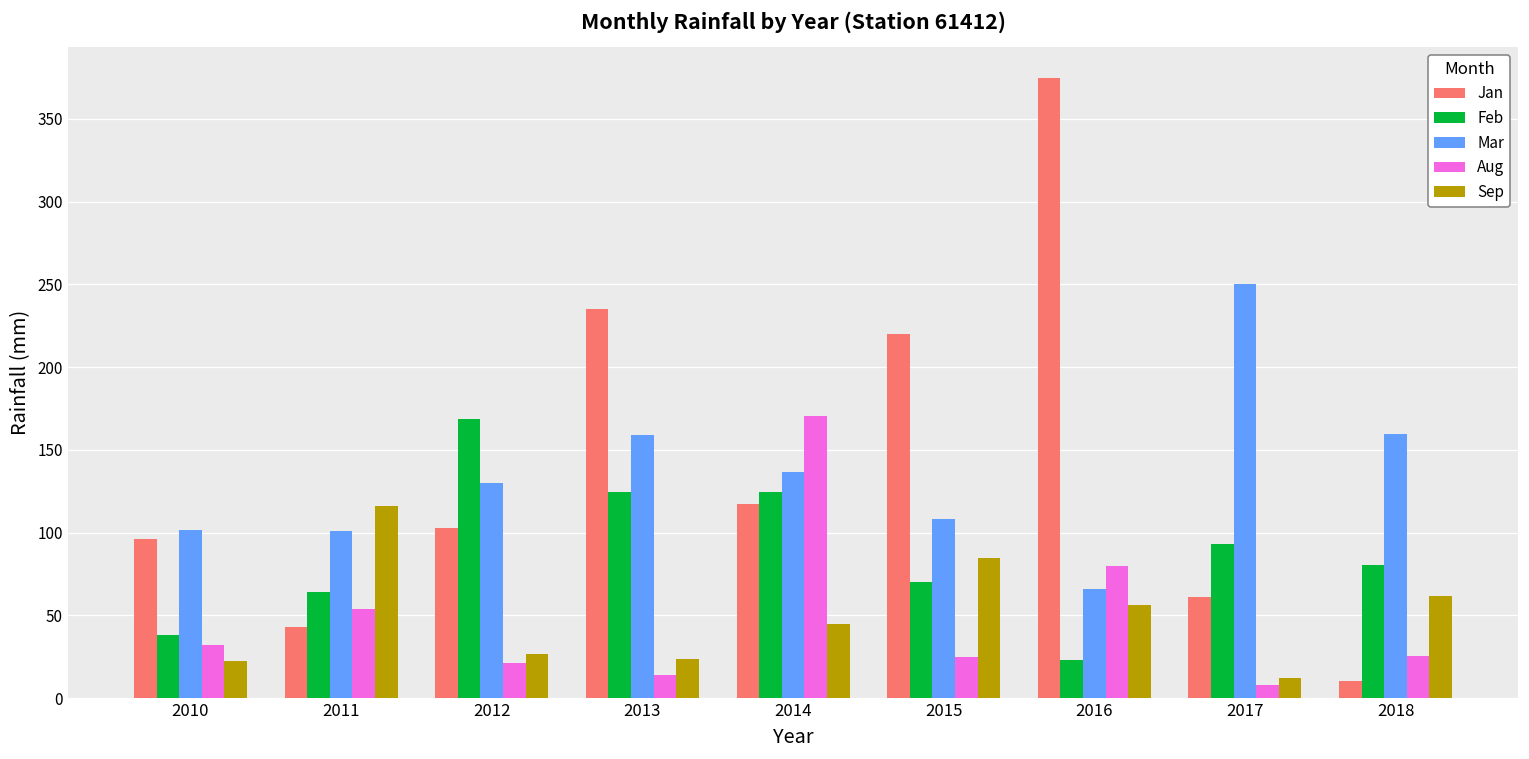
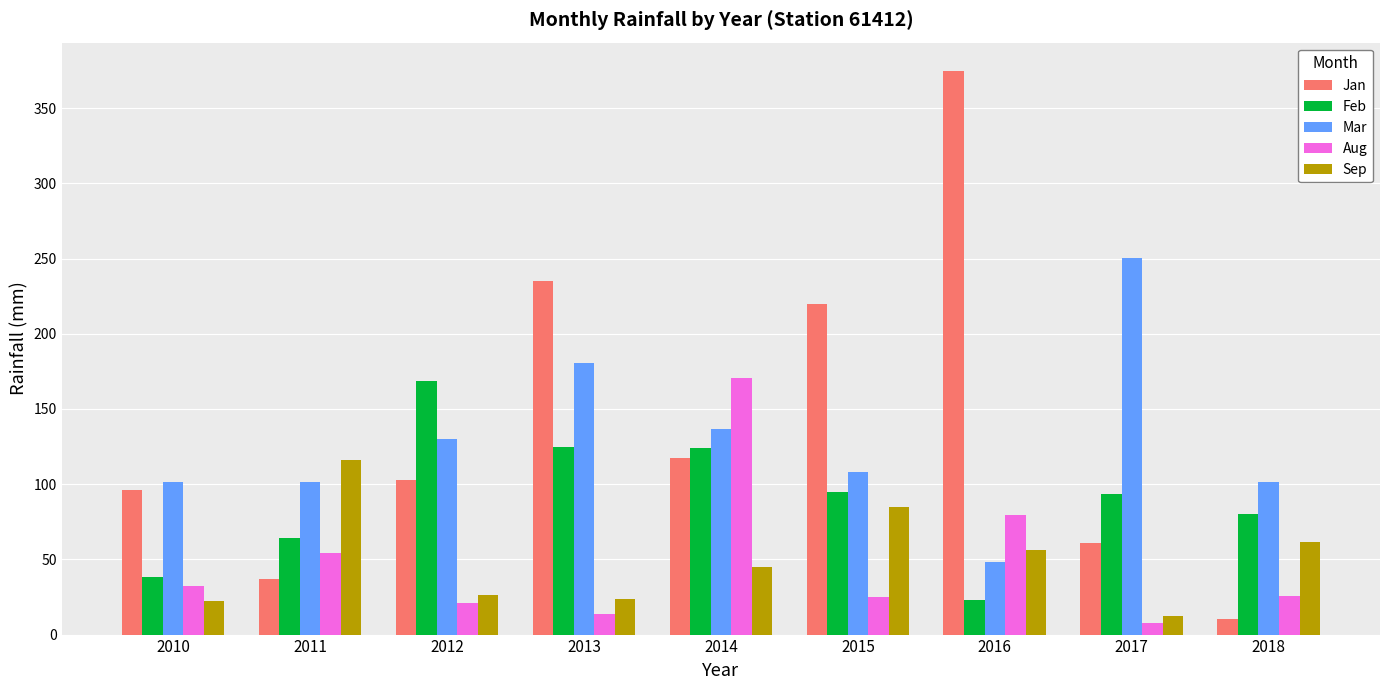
  {
    "Jan": {
      "2010": 96,
-     "2011": 43,
+     "2011": 37,
      "2012": 103,
      "2013": 235,
      "2014": 117,
      "2015": 220,
      "2016": 375,
      "2017": 61,
      "2018": 11
    },
    "Feb": {
      "2010": 38,
      "2011": 64,
      "2012": 169,
      "2013": 125,
      "2014": 124,
-     "2015": 70,
+     "2015": 95,
      "2016": 23,
      "2017": 93,
      "2018": 80
    },
    "Mar": {
      "2010": 102,
      "2011": 101,
      "2012": 130,
-     "2013": 159,
+     "2013": 181,
      "2014": 137,
      "2015": 108,
-     "2016": 66,
+     "2016": 48,
      "2017": 250,
-     "2018": 160
+     "2018": 102
    },
    "Aug": {
      "2010": 32,
      "2011": 54,
      "2012": 21,
      "2013": 14,
      "2014": 171,
      "2015": 25,
      "2016": 80,
      "2017": 8,
      "2018": 26
    },
    "Sep": {
      "2010": 23,
      "2011": 116,
      "2012": 27,
      "2013": 24,
      "2014": 45,
      "2015": 85,
      "2016": 56,
      "2017": 12,
      "2018": 62
    }
  }
